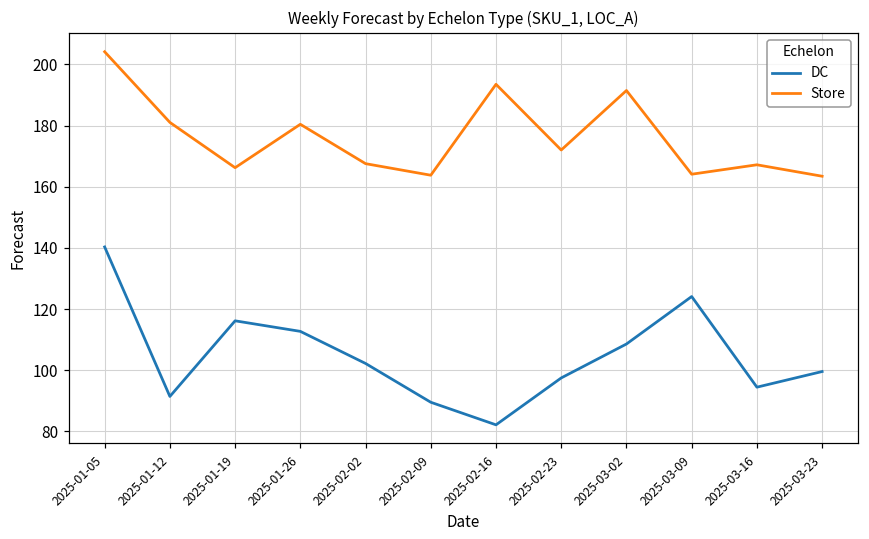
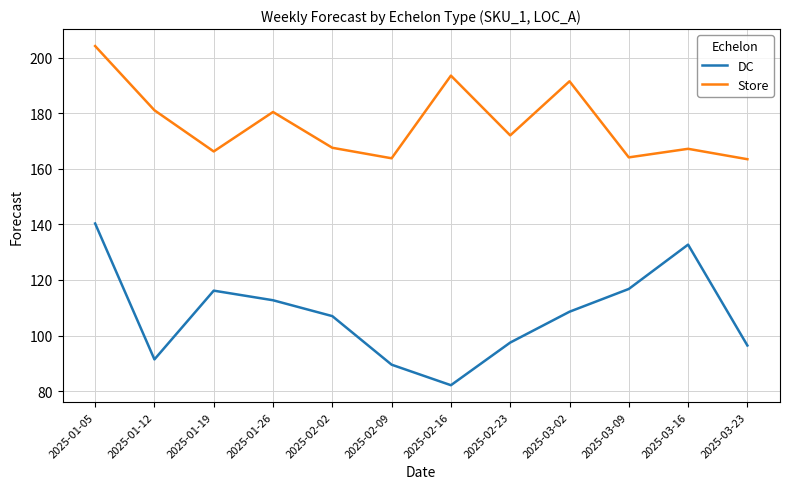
  {
    "DC": {
      "2025-01-05": 140,
      "2025-01-12": 91,
      "2025-01-19": 116,
      "2025-01-26": 113,
-     "2025-02-02": 102,
+     "2025-02-02": 107,
      "2025-02-09": 90,
      "2025-02-16": 82,
      "2025-02-23": 98,
      "2025-03-02": 109,
-     "2025-03-09": 124,
-     "2025-03-16": 94,
-     "2025-03-23": 100
+     "2025-03-09": 117,
+     "2025-03-16": 133,
+     "2025-03-23": 96
    },
    "Store": {
      "2025-01-05": 204,
      "2025-01-12": 181,
      "2025-01-19": 166,
      "2025-01-26": 180,
      "2025-02-02": 168,
      "2025-02-09": 164,
      "2025-02-16": 193,
      "2025-02-23": 172,
      "2025-03-02": 191,
      "2025-03-09": 164,
      "2025-03-16": 167,
      "2025-03-23": 163
    }
  }
